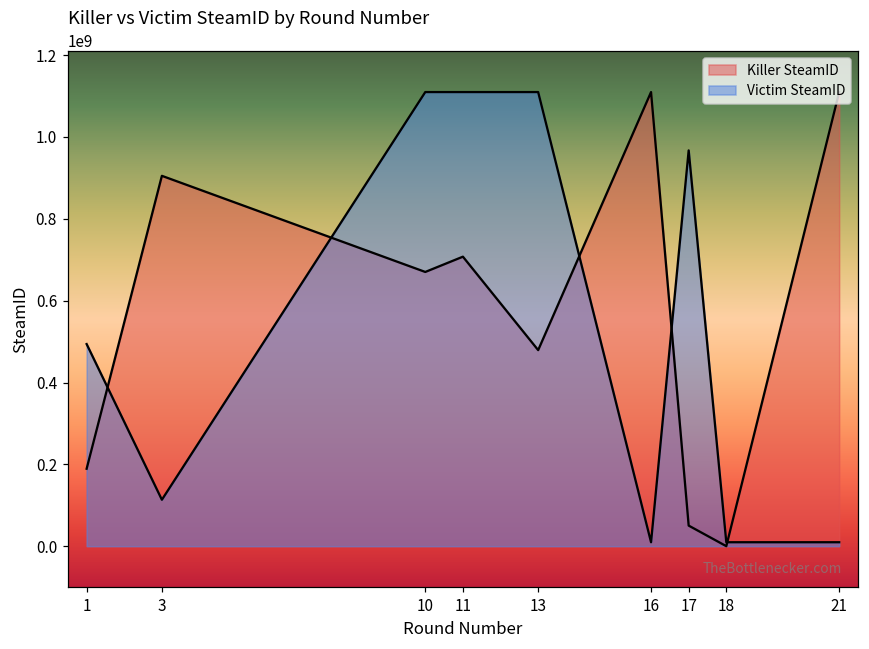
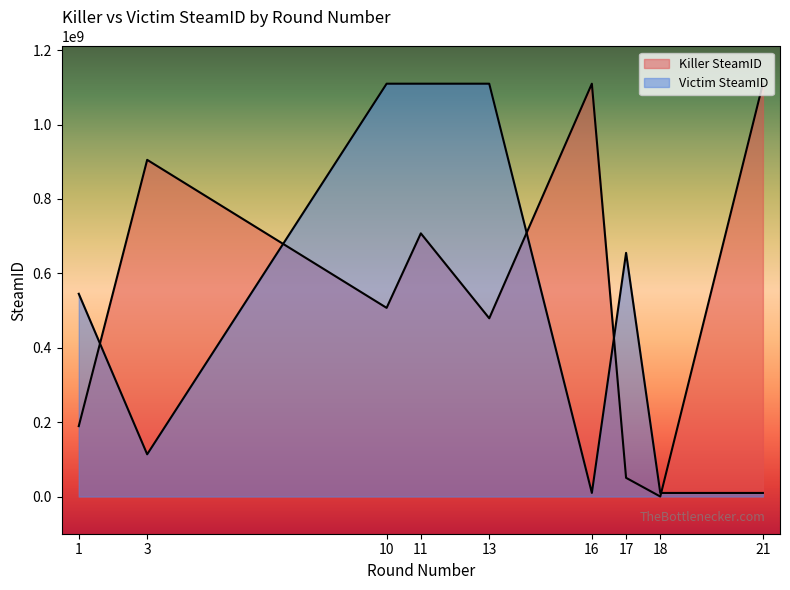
  {
    "Killer SteamID": {
      "1": 190000000,
      "3": 910000000,
-     "10": 670000000,
+     "10": 510000000,
      "11": 710000000,
      "13": 480000000,
      "16": 1110000000,
      "17": 50000000,
      "18": 0
    },
    "Victim SteamID": {
-     "1": 490000000,
+     "1": 550000000,
      "3": 110000000,
      "10": 1110000000,
      "11": 1110000000,
      "13": 1110000000,
      "16": 10000000,
-     "17": 970000000,
+     "17": 660000000,
      "18": 10000000,
      "21": 10000000
    }
  }
